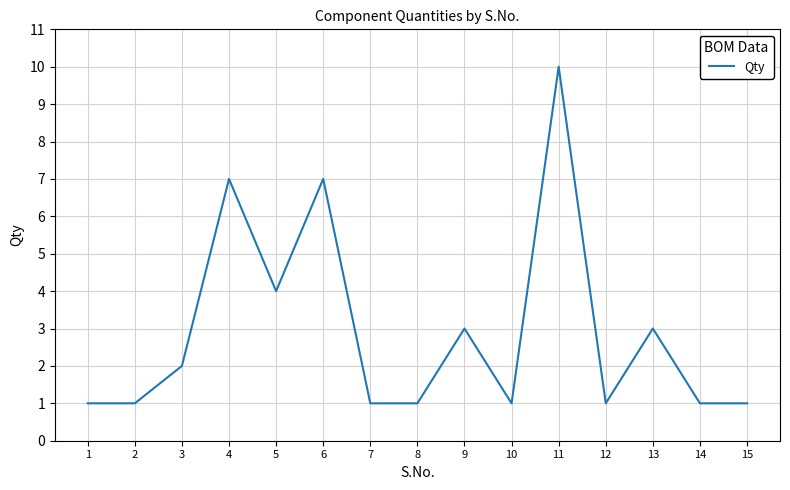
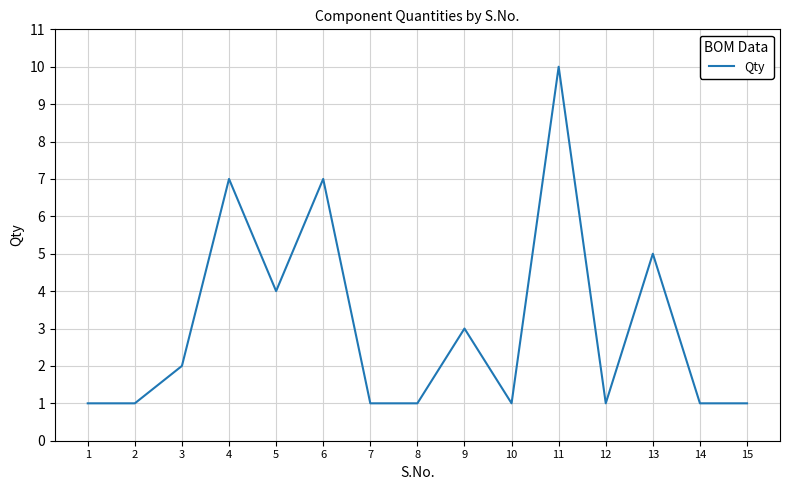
  {
    "1": 1,
    "2": 1,
    "3": 2,
    "4": 7,
    "5": 4,
    "6": 7,
    "7": 1,
    "8": 1,
    "9": 3,
    "10": 1,
    "11": 10,
    "12": 1,
-   "13": 3,
+   "13": 5,
    "14": 1,
    "15": 1
  }
